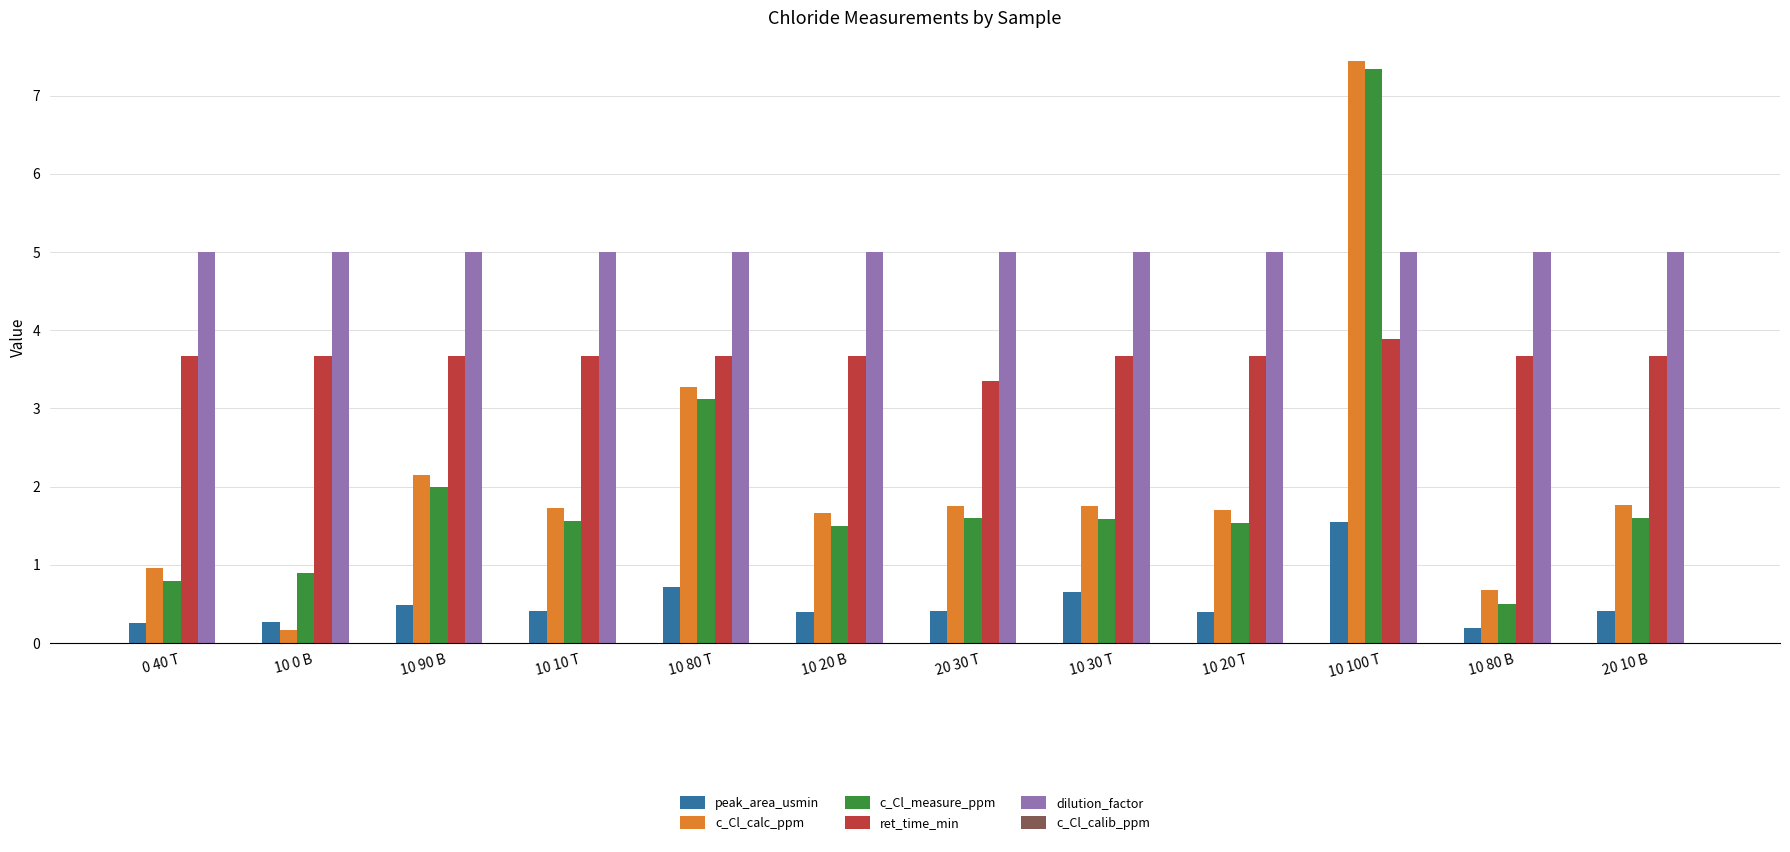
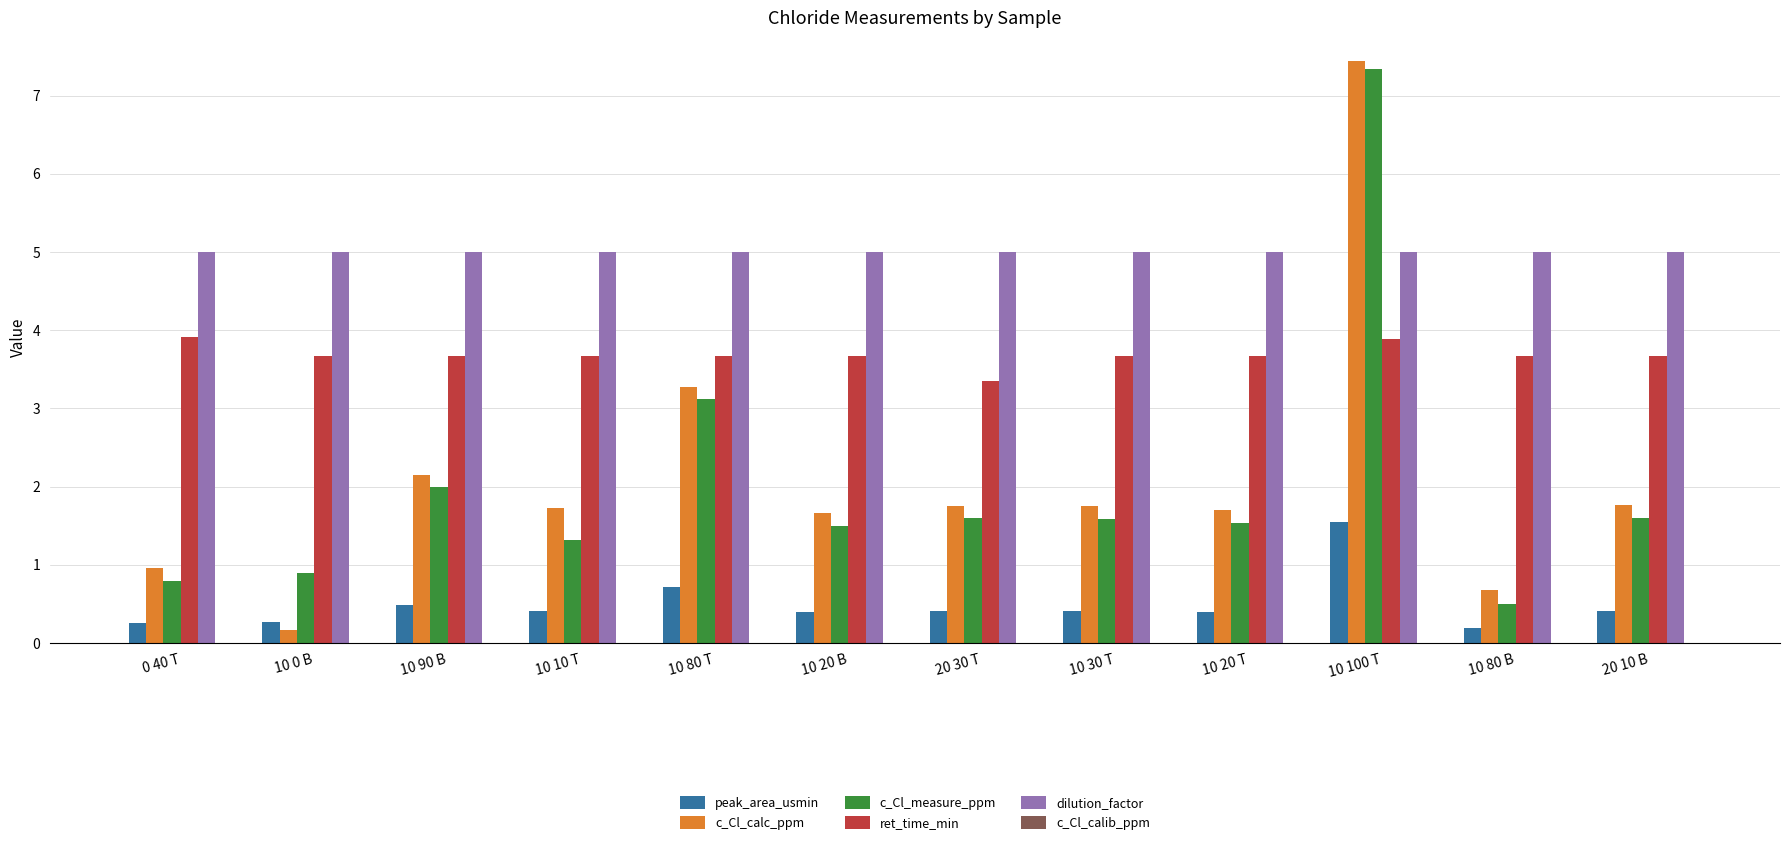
  {
    "peak_area_usmin": {
      "0 40 T": 0.3,
      "10 0 B": 0.3,
      "10 90 B": 0.5,
      "10 10 T": 0.4,
      "10 80 T": 0.7,
      "10 20 B": 0.4,
      "20 30 T": 0.4,
-     "10 30 T": 0.6,
+     "10 30 T": 0.4,
      "10 20 T": 0.4,
      "10 100 T": 1.5,
      "10 80 B": 0.2,
      "20 10 B": 0.4
    },
    "c_Cl_calc_ppm": {
      "0 40 T": 1.0,
      "10 0 B": 0.2,
      "10 90 B": 2.2,
      "10 10 T": 1.7,
      "10 80 T": 3.3,
      "10 20 B": 1.7,
      "20 30 T": 1.8,
      "10 30 T": 1.7,
      "10 20 T": 1.7,
      "10 100 T": 7.4,
      "10 80 B": 0.7,
      "20 10 B": 1.8
    },
    "c_Cl_measure_ppm": {
      "0 40 T": 0.8,
      "10 0 B": 0.9,
      "10 90 B": 2.0,
-     "10 10 T": 1.6,
+     "10 10 T": 1.3,
      "10 80 T": 3.1,
      "10 20 B": 1.5,
      "20 30 T": 1.6,
      "10 30 T": 1.6,
      "10 20 T": 1.5,
      "10 100 T": 7.3,
      "10 80 B": 0.5,
      "20 10 B": 1.6
    },
    "ret_time_min": {
-     "0 40 T": 3.7,
+     "0 40 T": 3.9,
      "10 0 B": 3.7,
      "10 90 B": 3.7,
      "10 10 T": 3.7,
      "10 80 T": 3.7,
      "10 20 B": 3.7,
      "20 30 T": 3.4,
      "10 30 T": 3.7,
      "10 20 T": 3.7,
      "10 100 T": 3.9,
      "10 80 B": 3.7,
      "20 10 B": 3.7
    },
    "dilution_factor": {
      "0 40 T": 5.0,
      "10 0 B": 5.0,
      "10 90 B": 5.0,
      "10 10 T": 5.0,
      "10 80 T": 5.0,
      "10 20 B": 5.0,
      "20 30 T": 5.0,
      "10 30 T": 5.0,
      "10 20 T": 5.0,
      "10 100 T": 5.0,
      "10 80 B": 5.0,
      "20 10 B": 5.0
    },
    "c_Cl_calib_ppm": {
      "0 40 T": 0.0,
      "10 0 B": 0.0,
      "10 90 B": 0.0,
      "10 10 T": 0.0,
      "10 80 T": 0.0,
      "10 20 B": 0.0,
      "20 30 T": 0.0,
      "10 30 T": 0.0,
      "10 20 T": 0.0,
      "10 100 T": 0.0,
      "10 80 B": 0.0,
      "20 10 B": 0.0
    }
  }
